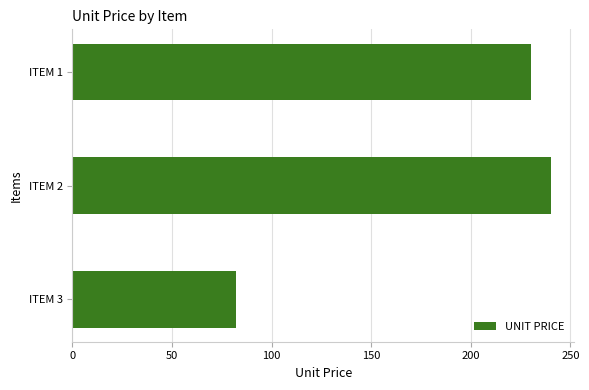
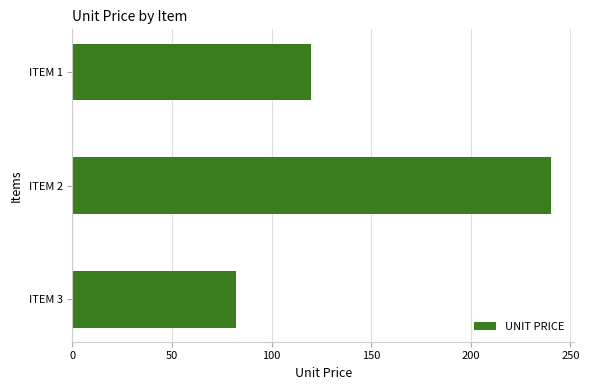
  {
-   "ITEM 1": 230,
+   "ITEM 1": 120,
    "ITEM 2": 240,
    "ITEM 3": 82
  }
